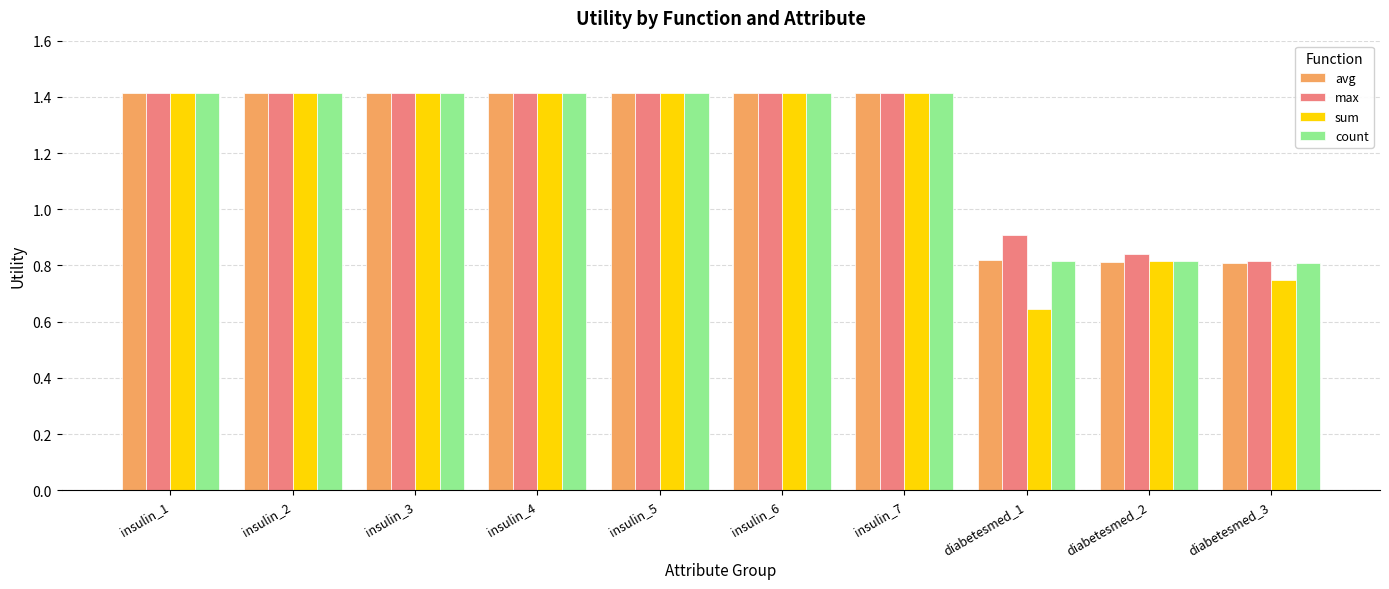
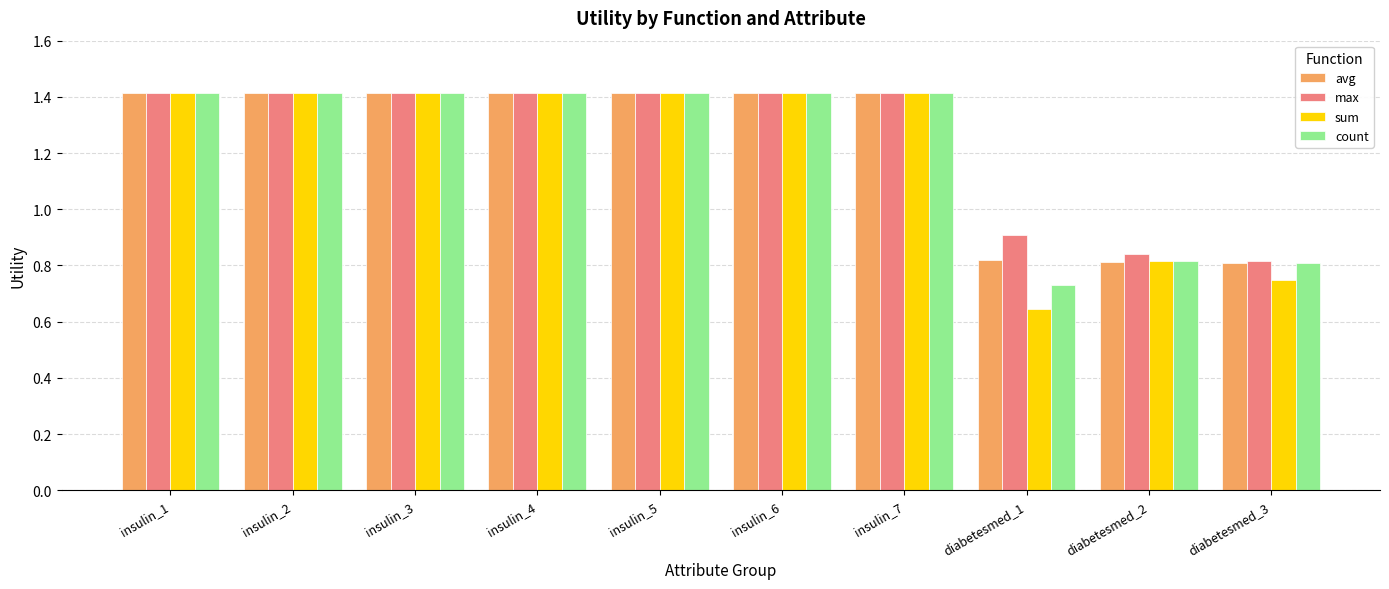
  {
    "sum": {
      "insulin_1": 1.41,
      "insulin_2": 1.41,
      "insulin_3": 1.41,
      "insulin_4": 1.41,
      "insulin_5": 1.41,
      "insulin_6": 1.41,
      "insulin_7": 1.41,
      "diabetesmed_1": 0.65,
      "diabetesmed_2": 0.82,
      "diabetesmed_3": 0.75
    },
    "count": {
      "insulin_1": 1.41,
      "insulin_2": 1.41,
      "insulin_3": 1.41,
      "insulin_4": 1.41,
      "insulin_5": 1.41,
      "insulin_6": 1.41,
      "insulin_7": 1.41,
-     "diabetesmed_1": 0.82,
+     "diabetesmed_1": 0.73,
      "diabetesmed_2": 0.82,
      "diabetesmed_3": 0.81
    }
  }
